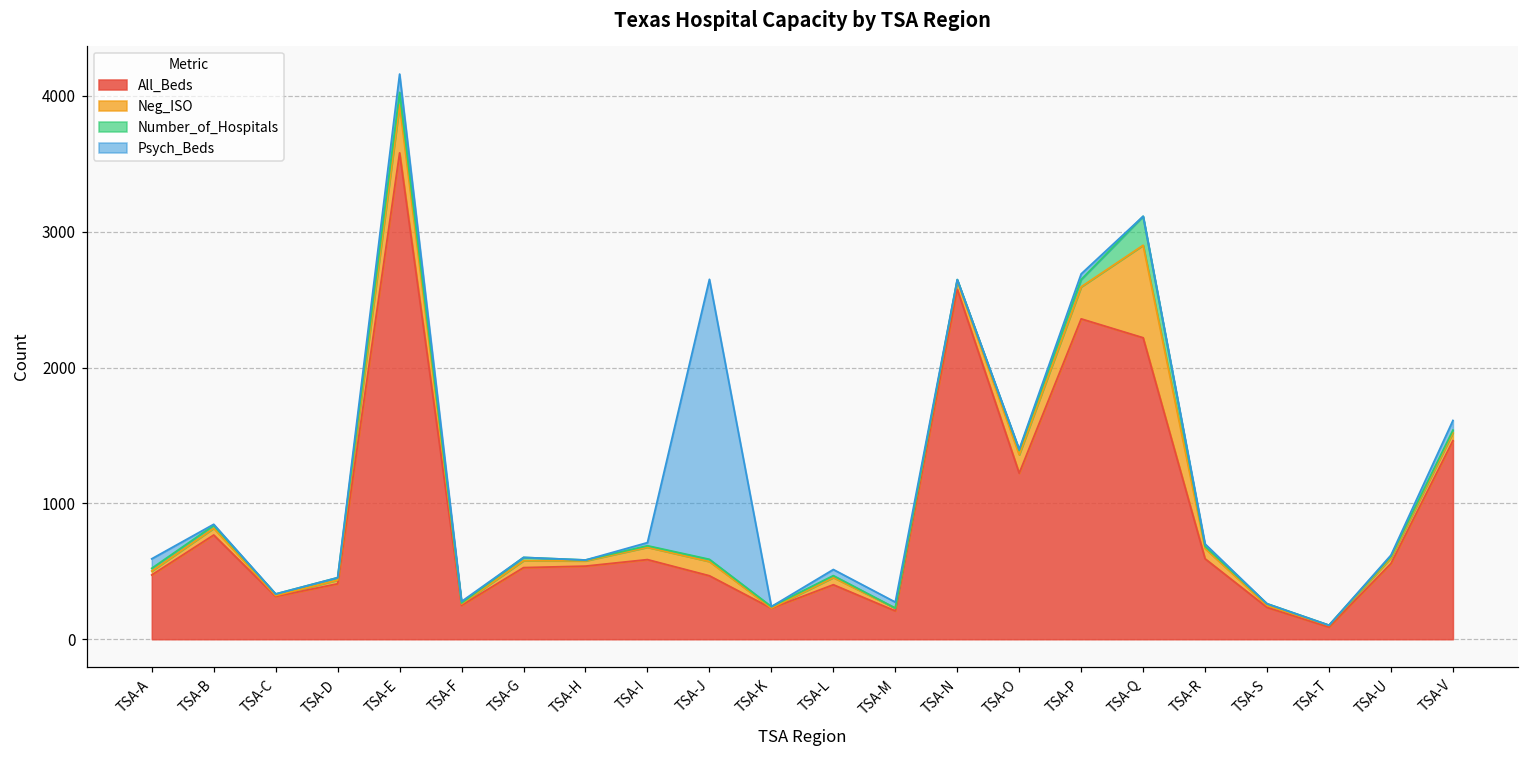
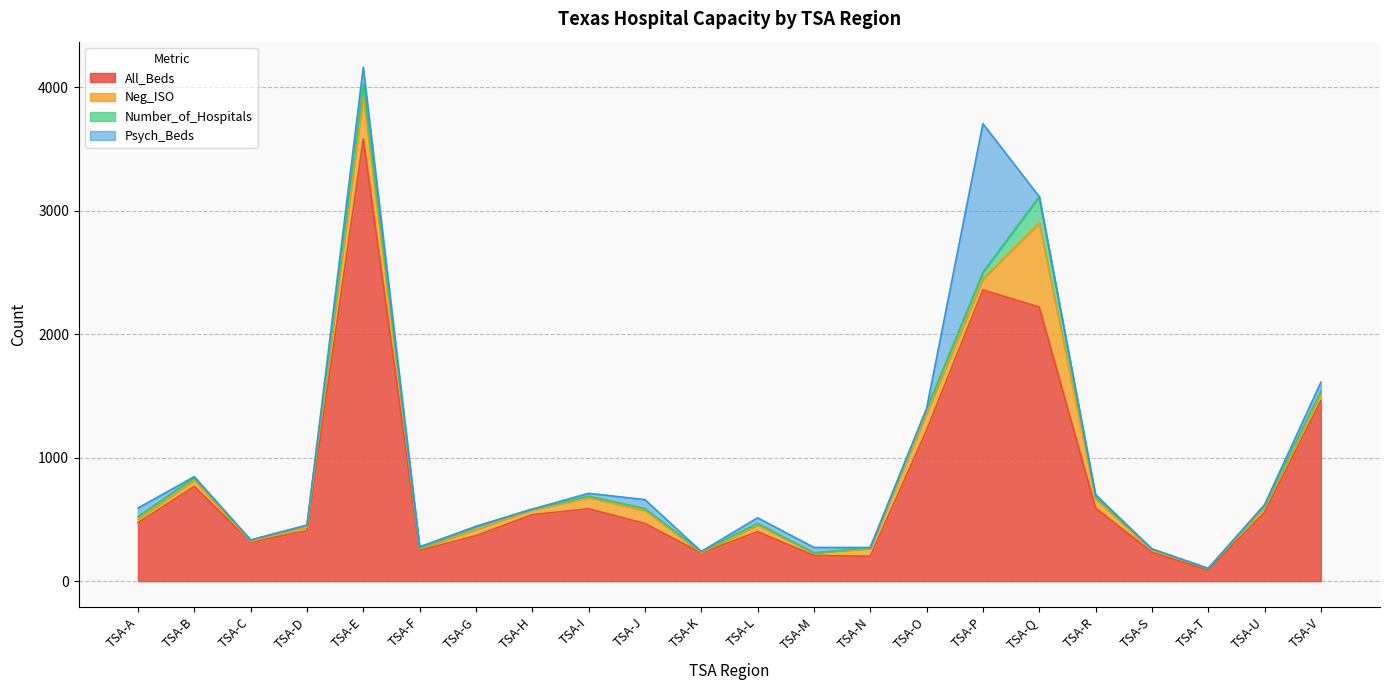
  {
    "All_Beds": {
      "TSA-A": 470,
      "TSA-B": 770,
      "TSA-D": 410,
      "TSA-E": 3580,
-     "TSA-G": 530,
+     "TSA-G": 370,
      "TSA-H": 540,
      "TSA-I": 590,
      "TSA-J": 470,
      "TSA-L": 400,
      "TSA-M": 210,
-     "TSA-N": 2580,
+     "TSA-N": 200,
      "TSA-O": 1220,
      "TSA-P": 2360,
      "TSA-Q": 2220,
      "TSA-R": 590,
      "TSA-U": 560,
      "TSA-V": 1460
    },
    "Neg_ISO": {
      "TSA-B": 50,
      "TSA-E": 350,
      "TSA-G": 50,
      "TSA-O": 140,
-     "TSA-P": 240,
+     "TSA-P": 90,
      "TSA-Q": 680
    },
    "Number_of_Hospitals": {
      "TSA-E": 90,
      "TSA-P": 50
    },
    "Psych_Beds": {
      "TSA-A": 70,
      "TSA-E": 140,
      "TSA-I": 20,
-     "TSA-J": 2060,
+     "TSA-J": 70,
      "TSA-L": 50,
      "TSA-M": 40,
-     "TSA-P": 40,
+     "TSA-P": 1200,
      "TSA-V": 70
    }
  }
